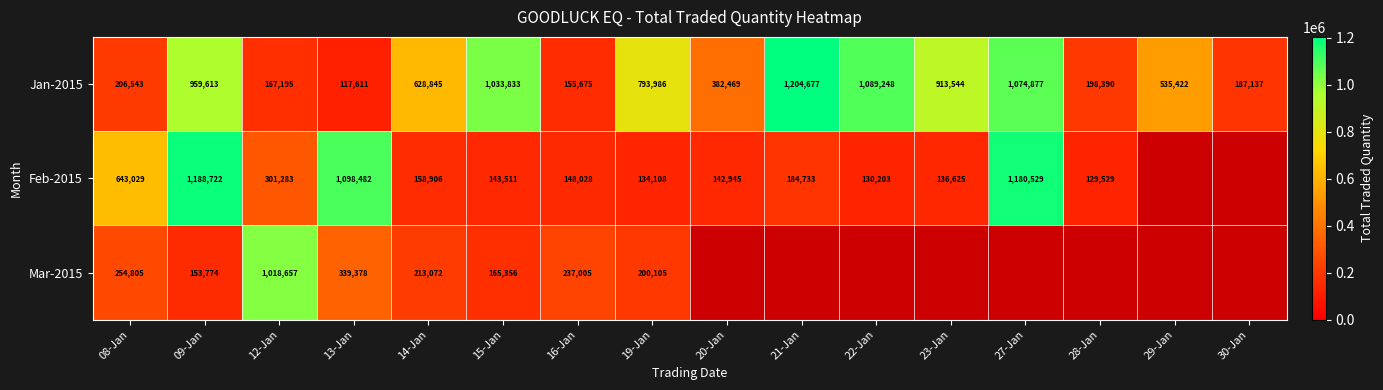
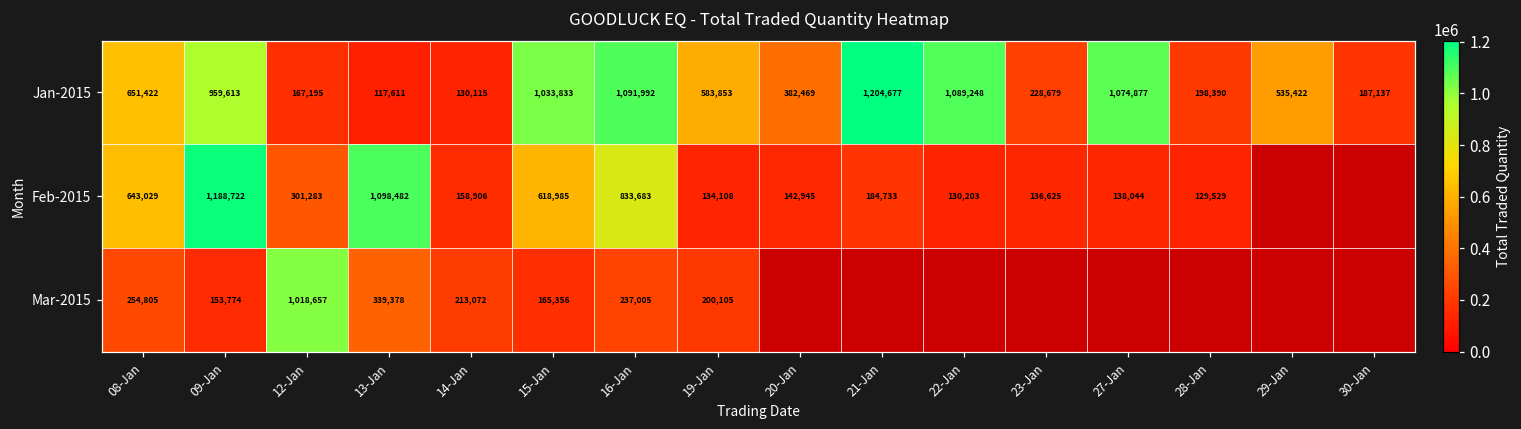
  {
    "Jan-2015": {
-     "08-Jan": "206,543",
+     "08-Jan": "651,422",
      "09-Jan": "959,613",
      "12-Jan": "167,195",
      "13-Jan": "117,611",
-     "14-Jan": "628,845",
+     "14-Jan": "130,115",
      "15-Jan": "1,033,833",
-     "16-Jan": "155,675",
-     "19-Jan": "793,986",
+     "16-Jan": "1,091,992",
+     "19-Jan": "583,853",
      "20-Jan": "382,469",
      "21-Jan": "1,204,677",
      "22-Jan": "1,089,248",
-     "23-Jan": "913,544",
+     "23-Jan": "228,679",
      "27-Jan": "1,074,877",
      "28-Jan": "198,390",
      "29-Jan": "535,422",
      "30-Jan": "187,137"
    },
    "Feb-2015": {
      "08-Jan": "643,029",
      "09-Jan": "1,188,722",
      "12-Jan": "301,283",
      "13-Jan": "1,098,482",
      "14-Jan": "158,906",
-     "15-Jan": "143,511",
-     "16-Jan": "148,028",
+     "15-Jan": "618,985",
+     "16-Jan": "833,683",
      "19-Jan": "134,108",
      "20-Jan": "142,945",
      "21-Jan": "184,733",
      "22-Jan": "130,203",
      "23-Jan": "136,625",
-     "27-Jan": "1,180,529",
+     "27-Jan": "138,044",
      "28-Jan": "129,529"
    },
    "Mar-2015": {
      "08-Jan": "254,805",
      "09-Jan": "153,774",
      "12-Jan": "1,018,657",
      "13-Jan": "339,378",
      "14-Jan": "213,072",
      "15-Jan": "165,356",
      "16-Jan": "237,005",
      "19-Jan": "200,105"
    }
  }
